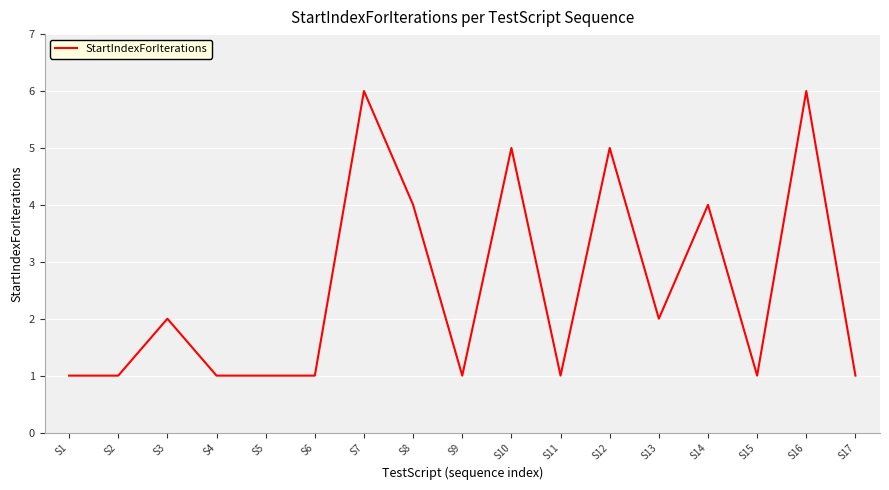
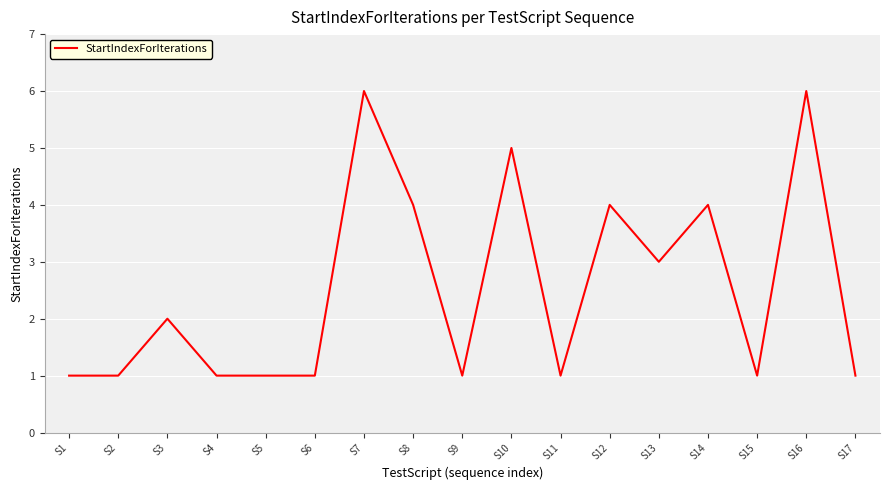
  {
    "S1": 1,
    "S2": 1,
    "S3": 2,
    "S4": 1,
    "S5": 1,
    "S6": 1,
    "S7": 6,
    "S8": 4,
    "S9": 1,
    "S10": 5,
    "S11": 1,
-   "S12": 5,
-   "S13": 2,
+   "S12": 4,
+   "S13": 3,
    "S14": 4,
    "S15": 1,
    "S16": 6,
    "S17": 1
  }
